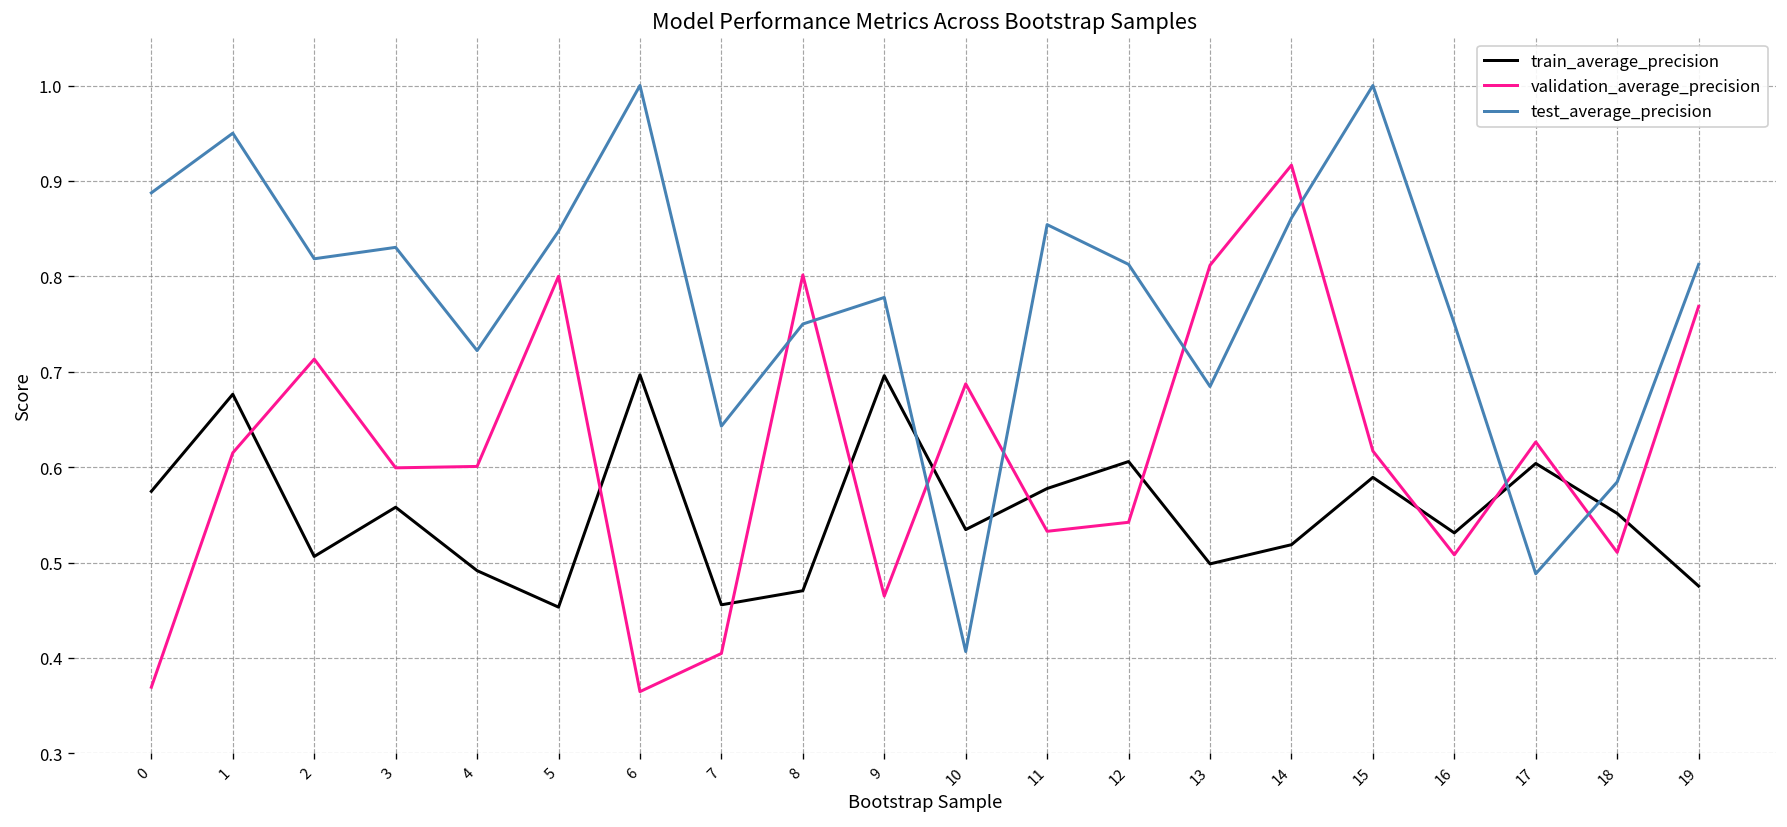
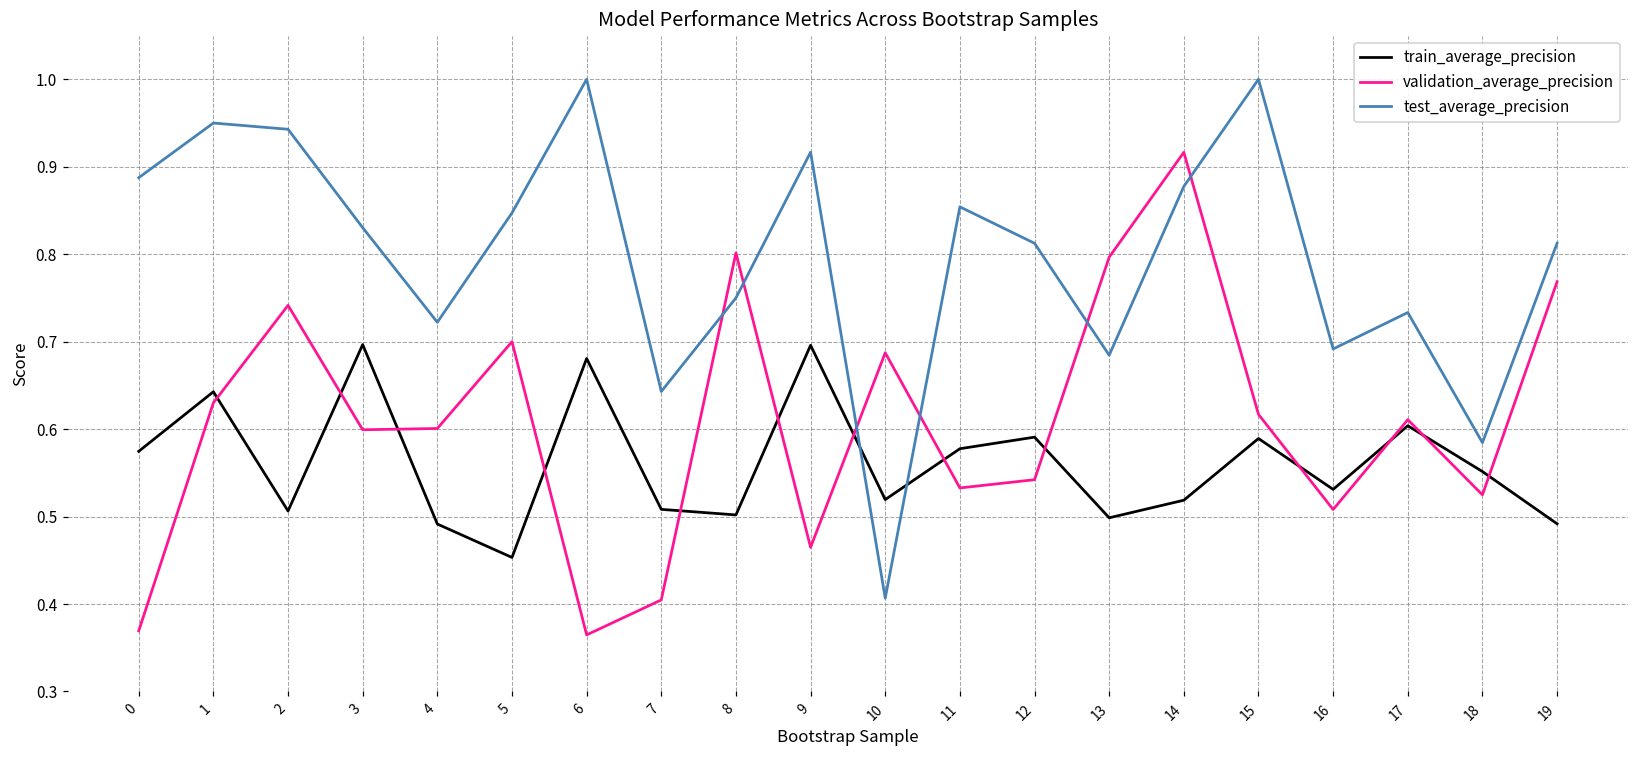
  {
    "train_average_precision": {
      "0": 0.57,
-     "1": 0.68,
+     "1": 0.64,
      "2": 0.51,
-     "3": 0.56,
+     "3": 0.70,
      "4": 0.49,
      "5": 0.45,
-     "6": 0.70,
-     "7": 0.46,
-     "8": 0.47,
+     "6": 0.68,
+     "7": 0.51,
+     "8": 0.50,
      "9": 0.70,
-     "10": 0.53,
+     "10": 0.52,
      "11": 0.58,
-     "12": 0.61,
+     "12": 0.59,
      "13": 0.50,
      "14": 0.52,
      "15": 0.59,
      "16": 0.53,
      "17": 0.60,
      "18": 0.55,
-     "19": 0.48
+     "19": 0.49
    },
    "validation_average_precision": {
      "0": 0.37,
-     "1": 0.61,
-     "2": 0.71,
+     "1": 0.63,
+     "2": 0.74,
      "3": 0.60,
      "4": 0.60,
-     "5": 0.8,
+     "5": 0.7,
      "6": 0.36,
      "7": 0.40,
      "8": 0.80,
      "9": 0.46,
      "10": 0.69,
      "11": 0.53,
      "12": 0.54,
-     "13": 0.81,
+     "13": 0.80,
      "14": 0.92,
      "15": 0.62,
      "16": 0.51,
-     "17": 0.63,
-     "18": 0.51,
+     "17": 0.61,
+     "18": 0.52,
      "19": 0.77
    },
    "test_average_precision": {
      "0": 0.89,
      "1": 0.95,
-     "2": 0.82,
+     "2": 0.94,
      "3": 0.83,
      "4": 0.72,
      "5": 0.85,
      "6": 1.00,
      "7": 0.64,
      "8": 0.75,
-     "9": 0.78,
+     "9": 0.92,
      "10": 0.41,
      "11": 0.85,
      "12": 0.81,
      "13": 0.68,
-     "14": 0.86,
+     "14": 0.88,
      "15": 1.00,
-     "16": 0.75,
-     "17": 0.49,
+     "16": 0.69,
+     "17": 0.73,
      "18": 0.58,
      "19": 0.81
    }
  }
